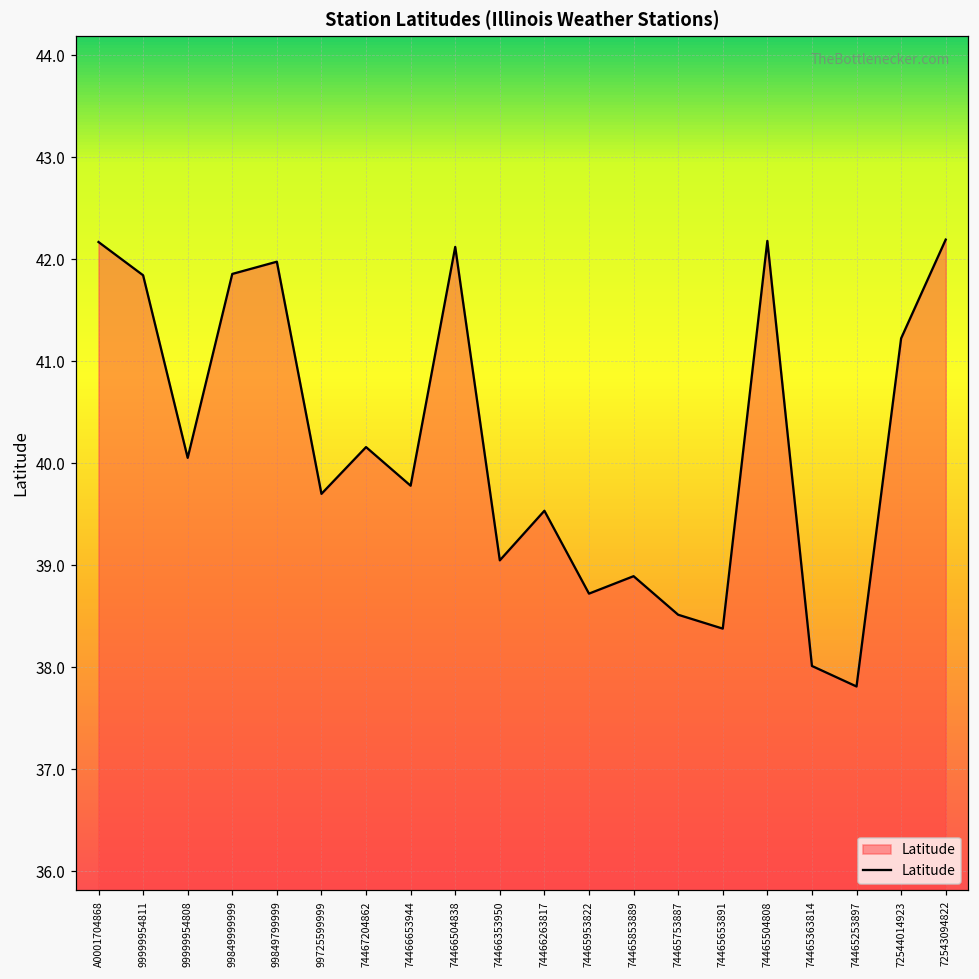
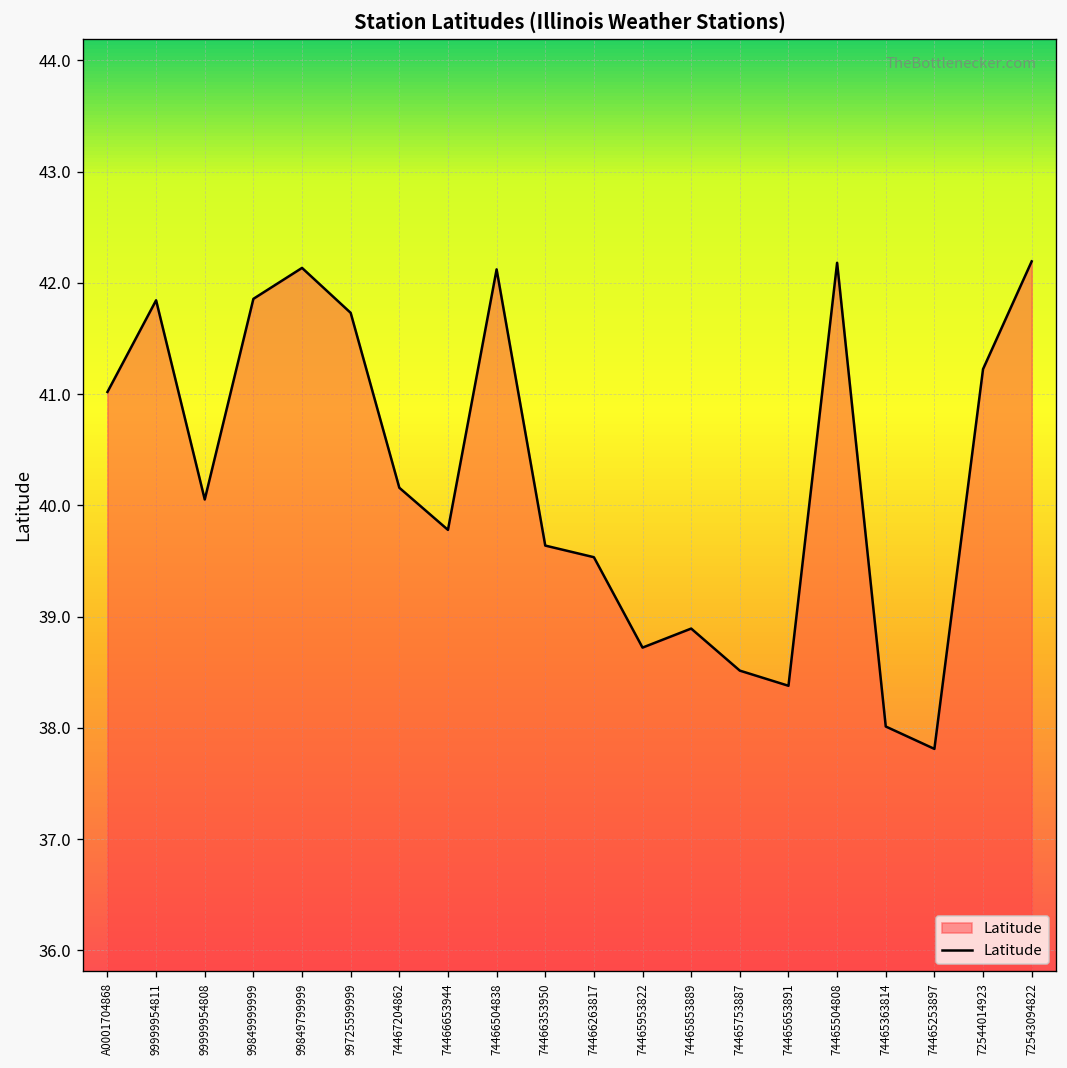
  {
-   "A0001704868": 42.2,
+   "A0001704868": 41.0,
    "99999954811": 41.8,
    "99999954808": 40.1,
    "99849999999": 41.9,
-   "99849799999": 42.0,
-   "99725599999": 39.7,
+   "99849799999": 42.1,
+   "99725599999": 41.7,
    "74467204862": 40.2,
    "74466653944": 39.8,
    "74466504838": 42.1,
-   "74466353950": 39.0,
+   "74466353950": 39.6,
    "74466263817": 39.5,
    "74465953822": 38.7,
    "74465853889": 38.9,
    "74465753887": 38.5,
    "74465653891": 38.4,
    "74465504808": 42.2,
    "74465363814": 38.0,
    "74465253897": 37.8,
    "72544014923": 41.2,
    "72543094822": 42.2
  }
